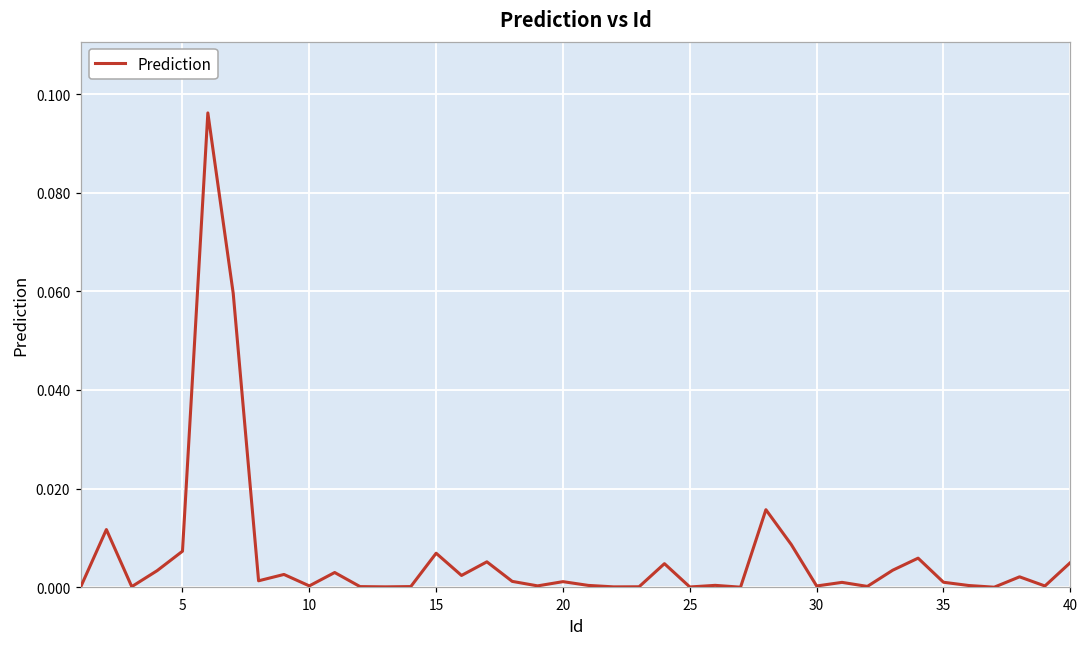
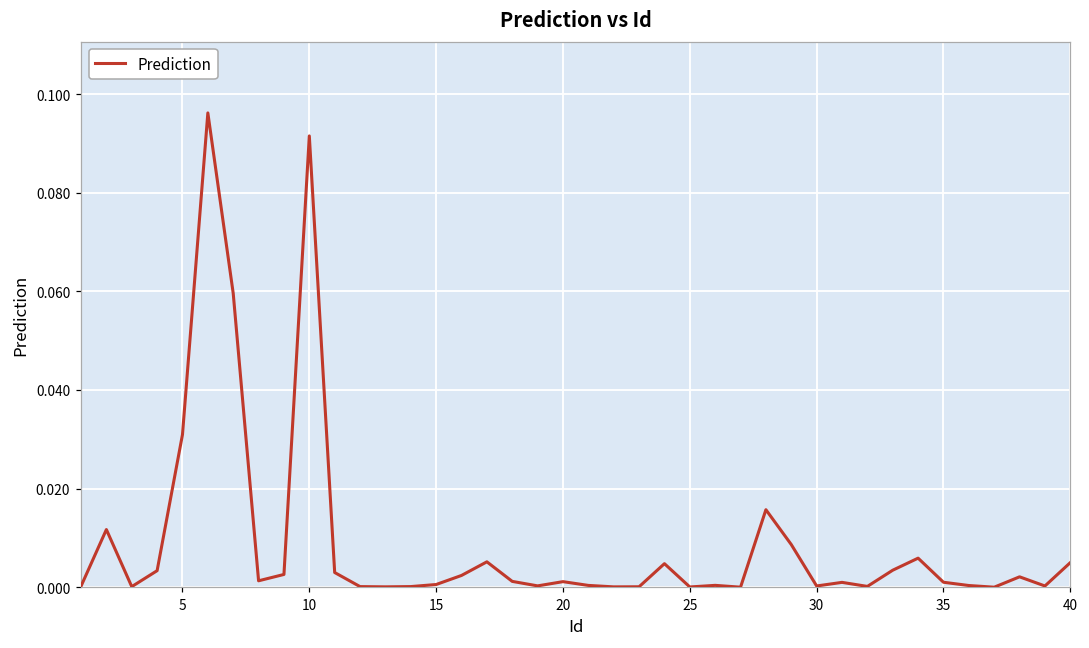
  {
-   "5": 0.007,
-   "10": 0.000,
-   "15": 0.007,
+   "5": 0.031,
+   "10": 0.092,
+   "15": 0.001,
    "20": 0.001,
    "25": 0.000,
    "30": 0.000,
    "35": 0.001,
    "40": 0.005
  }
